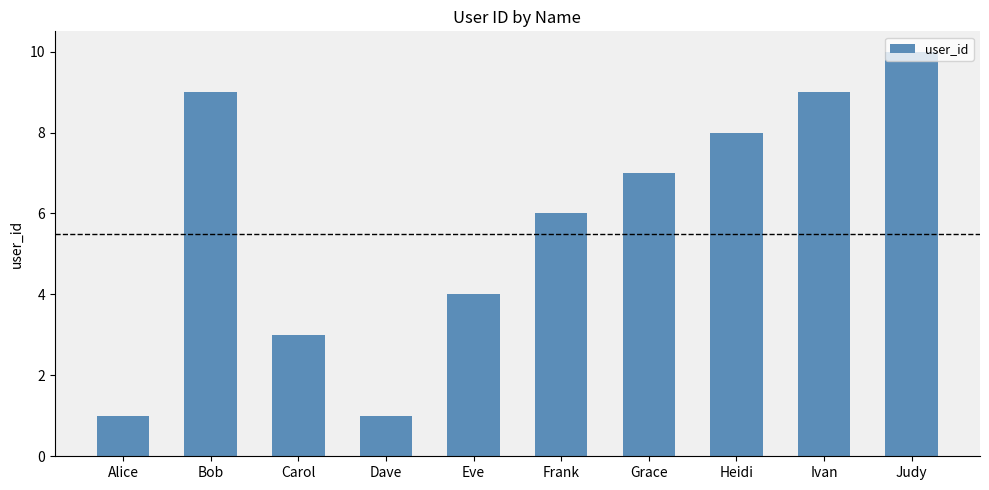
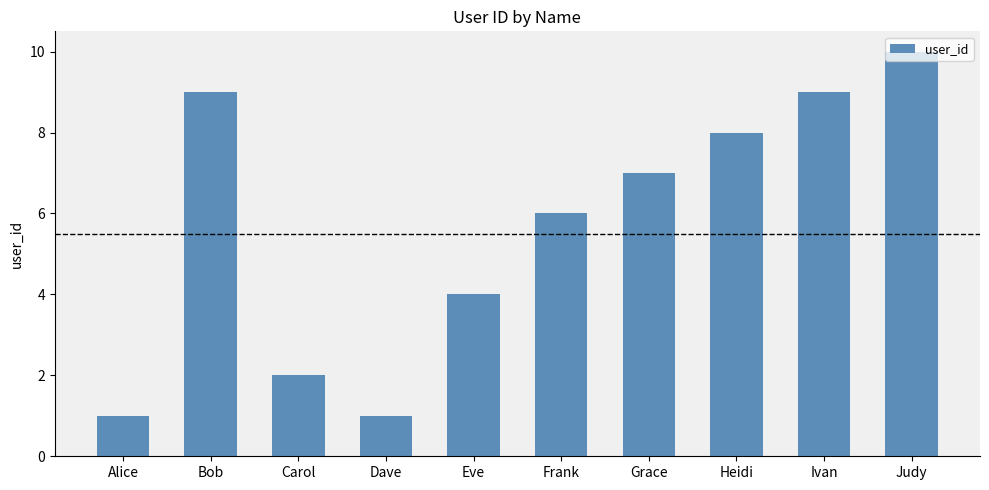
  {
    "Alice": 1,
    "Bob": 9,
-   "Carol": 3,
+   "Carol": 2,
    "Dave": 1,
    "Eve": 4,
    "Frank": 6,
    "Grace": 7,
    "Heidi": 8,
    "Ivan": 9
  }
